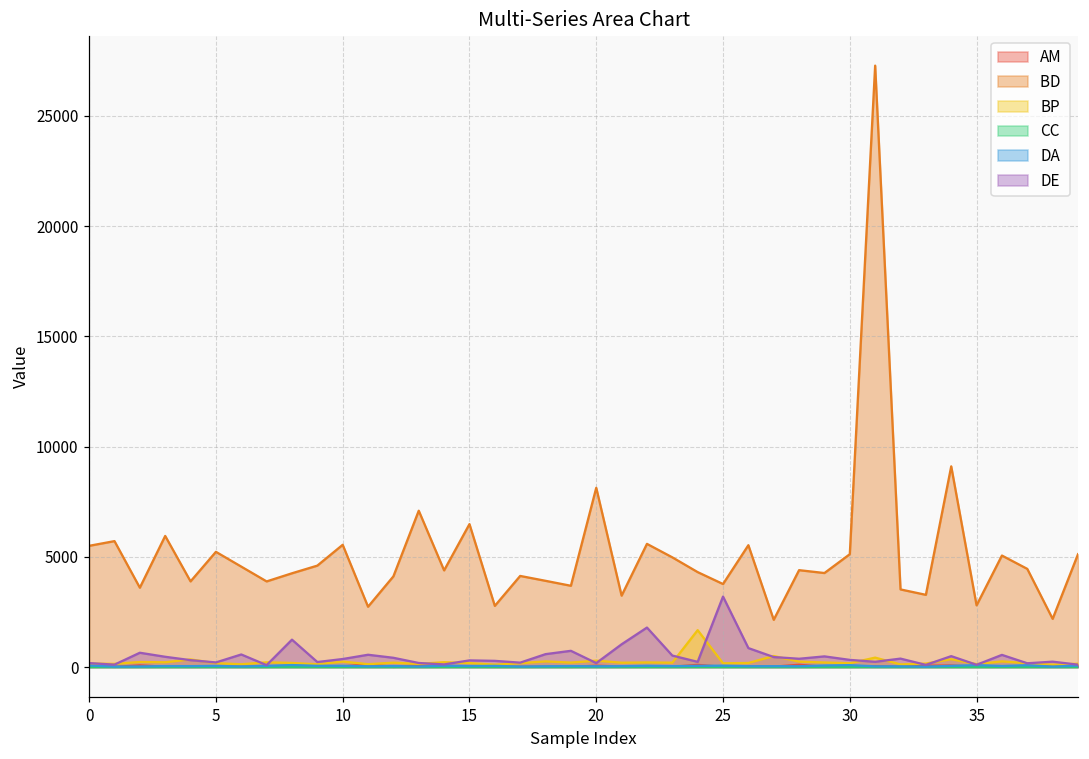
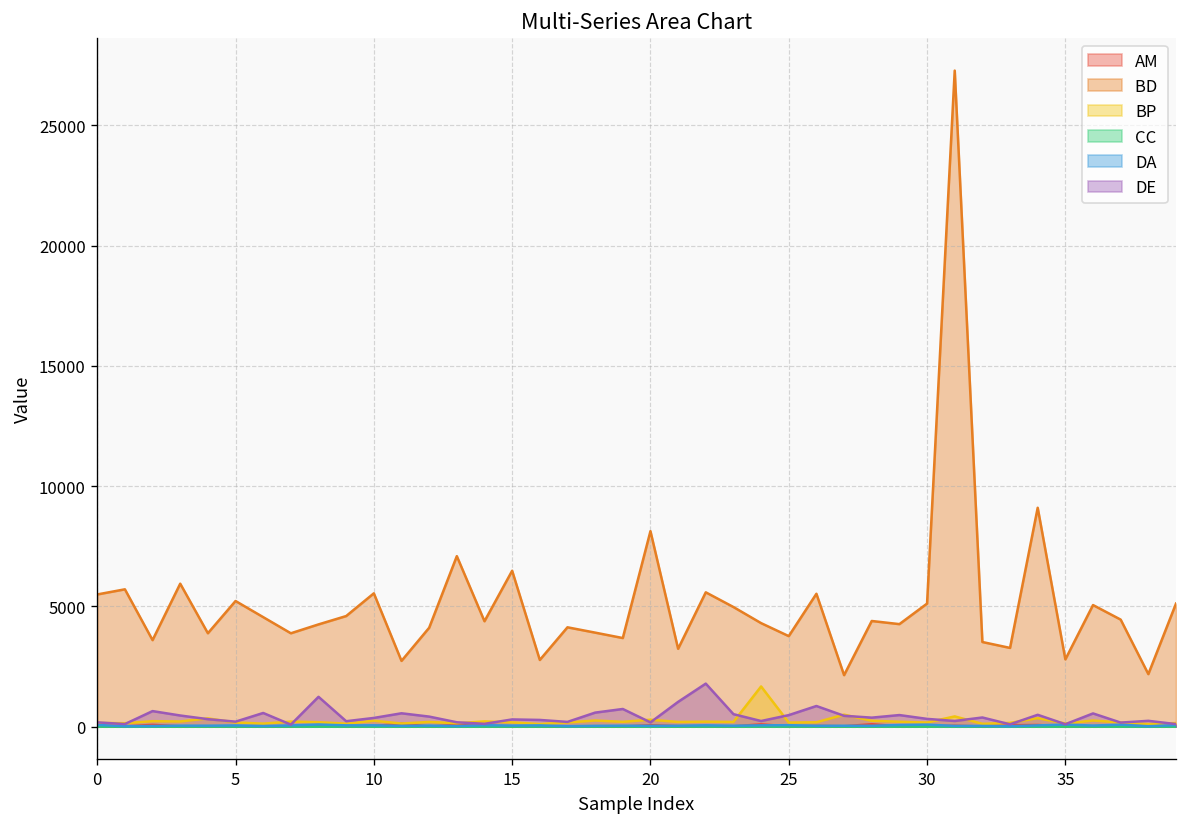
  {
    "DE": {
-     "25": 3200,
+     "25": 500,
      "30": 300
    }
  }
